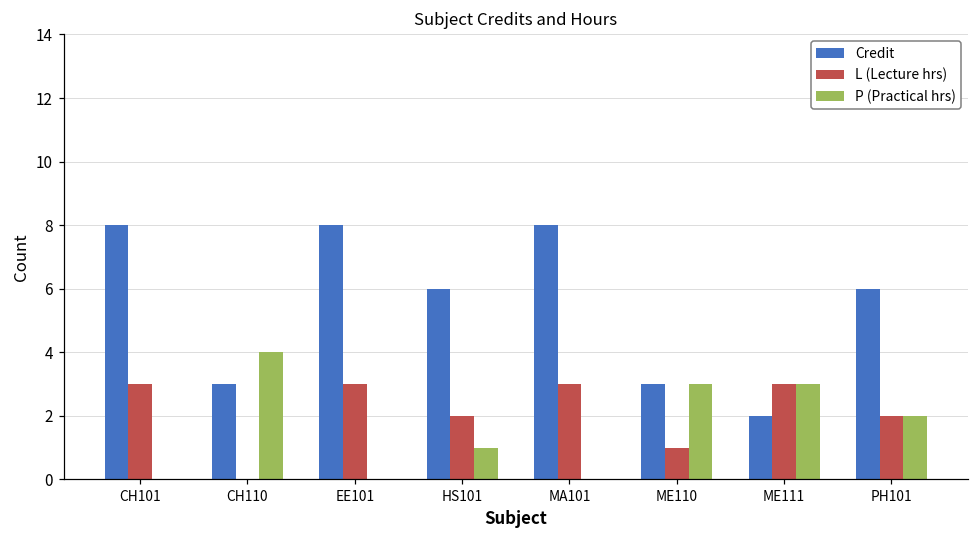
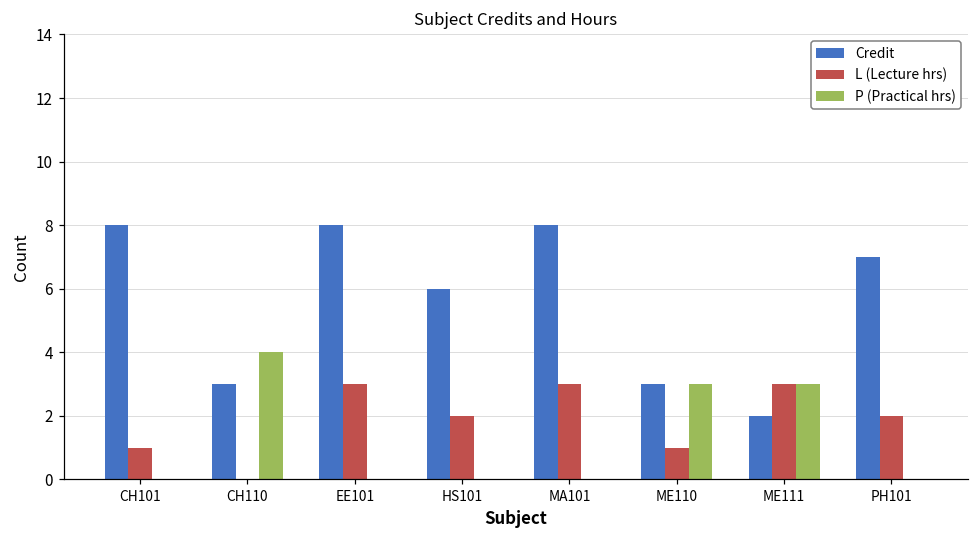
  {
    "Credit": {
      "CH101": 8,
      "CH110": 3,
      "EE101": 8,
      "HS101": 6,
      "MA101": 8,
      "ME110": 3,
      "ME111": 2,
-     "PH101": 6
+     "PH101": 7
    },
    "L (Lecture hrs)": {
-     "CH101": 3,
+     "CH101": 1,
      "CH110": 0,
      "EE101": 3,
      "HS101": 2,
      "MA101": 3,
      "ME110": 1,
      "ME111": 3,
      "PH101": 2
    },
    "P (Practical hrs)": {
      "CH101": 0,
      "CH110": 4,
      "EE101": 0,
-     "HS101": 1,
+     "HS101": 0,
      "MA101": 0,
      "ME110": 3,
      "ME111": 3,
-     "PH101": 2
+     "PH101": 0
    }
  }
